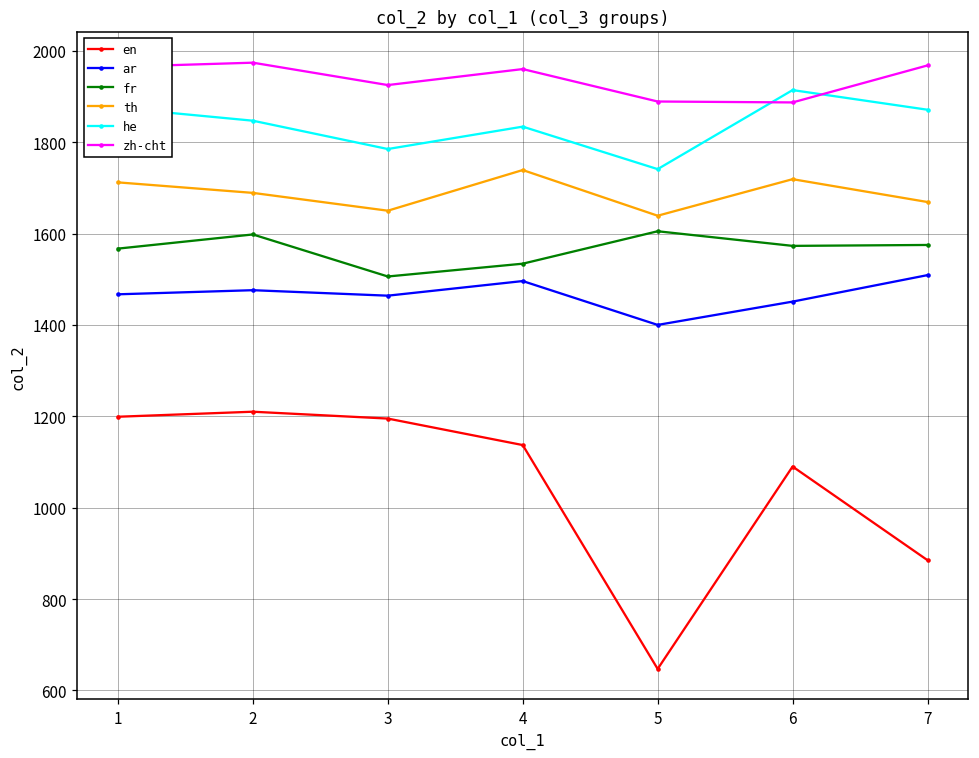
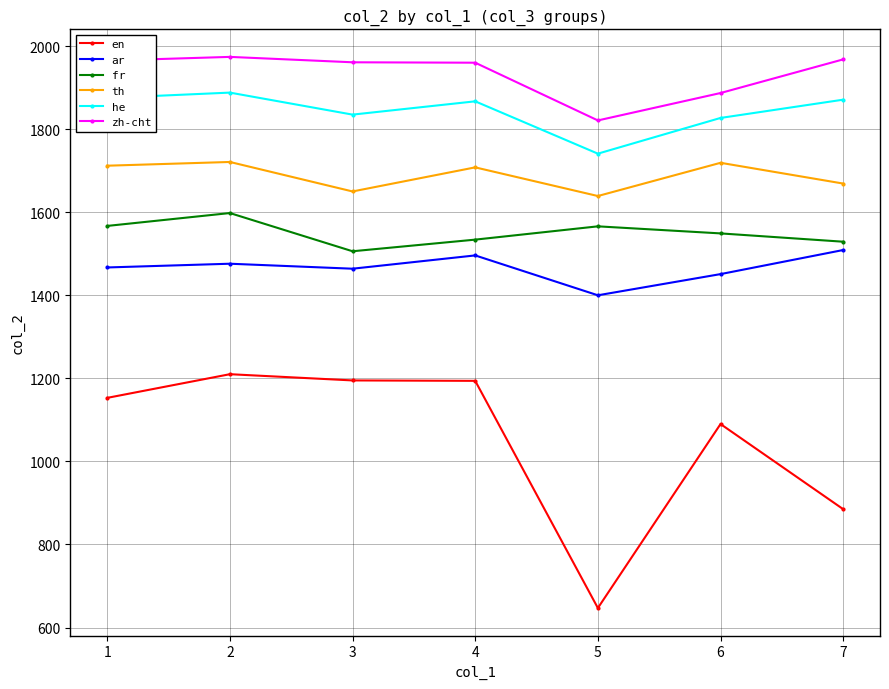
  {
    "en": {
-     "1": 1200,
+     "1": 1150,
      "2": 1210,
      "3": 1200,
-     "4": 1140,
+     "4": 1190,
      "5": 650,
      "6": 1090,
      "7": 890
    },
    "ar": {
      "1": 1470,
      "2": 1480,
      "3": 1460,
      "4": 1500,
      "5": 1400,
      "6": 1450,
      "7": 1510
    },
    "fr": {
      "1": 1570,
      "2": 1600,
      "3": 1510,
      "4": 1530,
-     "5": 1610,
-     "6": 1570,
-     "7": 1580
+     "5": 1570,
+     "6": 1550,
+     "7": 1530
    },
    "th": {
      "1": 1710,
-     "2": 1690,
+     "2": 1720,
      "3": 1650,
-     "4": 1740,
+     "4": 1710,
      "5": 1640,
      "6": 1720,
      "7": 1670
    },
    "he": {
-     "2": 1850,
-     "3": 1790,
-     "4": 1830,
+     "2": 1890,
+     "3": 1840,
+     "4": 1870,
      "5": 1740,
-     "6": 1910,
+     "6": 1830,
      "7": 1870
    },
    "zh-cht": {
      "2": 1970,
-     "3": 1930,
+     "3": 1960,
      "4": 1960,
-     "5": 1890,
+     "5": 1820,
      "6": 1890,
      "7": 1970
    }
  }
